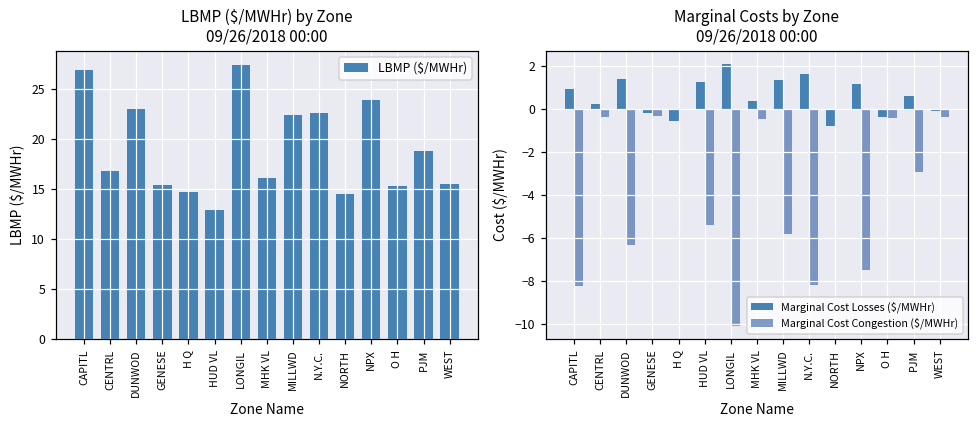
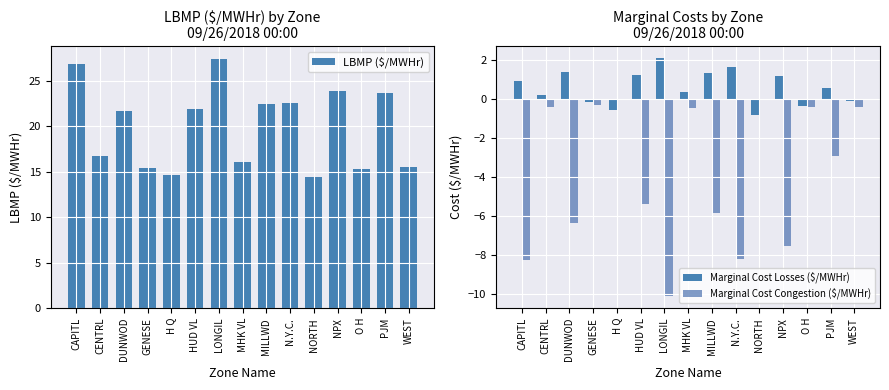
  {
    "LBMP ($/MWHr) by Zone 09/26/2018 00:00": {
      "CAPITL": 27,
      "CENTRL": 17,
-     "DUNWOD": 23,
+     "DUNWOD": 22,
      "GENESE": 15,
      "H Q": 15,
-     "HUD VL": 13,
+     "HUD VL": 22,
      "LONGIL": 27,
      "MHK VL": 16,
      "MILLWD": 22,
      "N.Y.C.": 23,
      "NORTH": 14,
      "NPX": 24,
      "O H": 15,
-     "PJM": 19,
+     "PJM": 24,
      "WEST": 16
    }
  }
